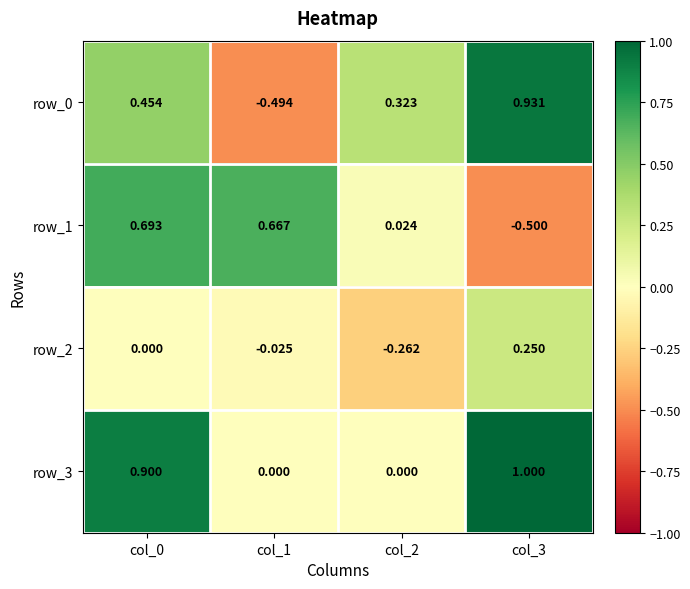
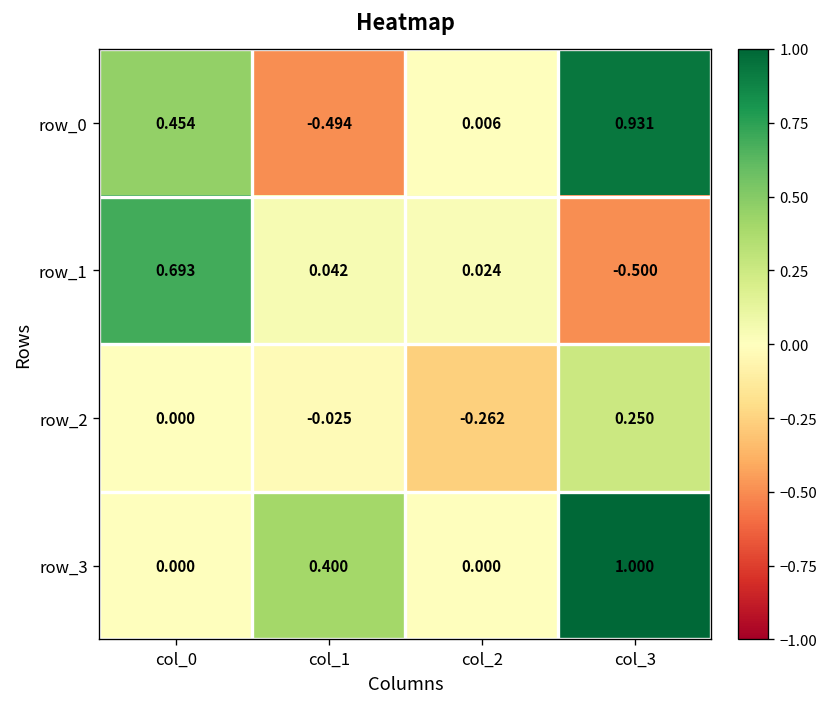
  {
    "row_0": {
      "col_0": 0.454,
      "col_1": -0.494,
-     "col_2": 0.323,
+     "col_2": 0.006,
      "col_3": 0.931
    },
    "row_1": {
      "col_0": 0.693,
-     "col_1": 0.667,
+     "col_1": 0.042,
      "col_2": 0.024,
      "col_3": -0.500
    },
    "row_2": {
      "col_0": 0.000,
      "col_1": -0.025,
      "col_2": -0.262,
      "col_3": 0.250
    },
    "row_3": {
-     "col_0": 0.900,
-     "col_1": 0.000,
+     "col_0": 0.000,
+     "col_1": 0.400,
      "col_2": 0.000,
      "col_3": 1.000
    }
  }
